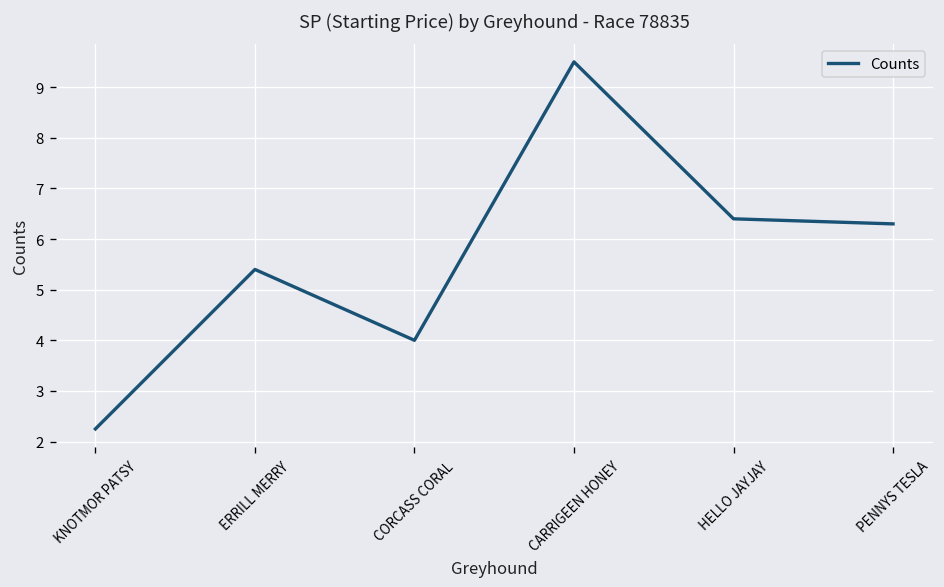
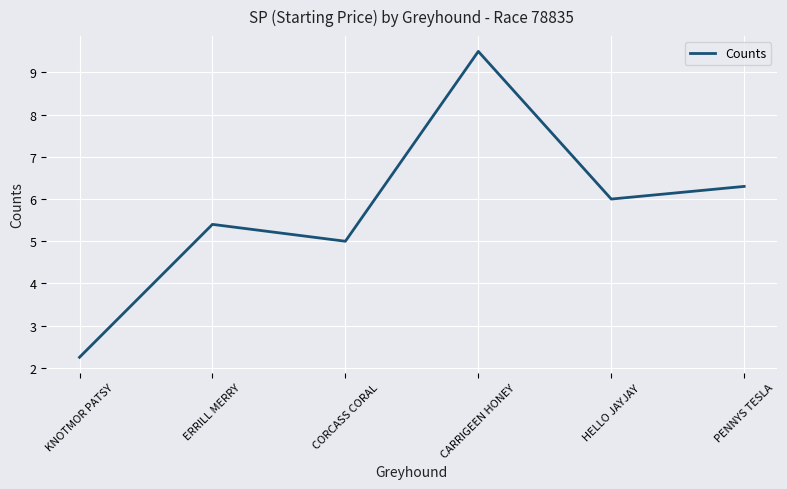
  {
    "KNOTMOR PATSY": 2.3,
    "ERRILL MERRY": 5.4,
-   "CORCASS CORAL": 4,
+   "CORCASS CORAL": 5,
    "CARRIGEEN HONEY": 9.5,
-   "HELLO JAYJAY": 6.4,
+   "HELLO JAYJAY": 6.0,
    "PENNYS TESLA": 6.3
  }
